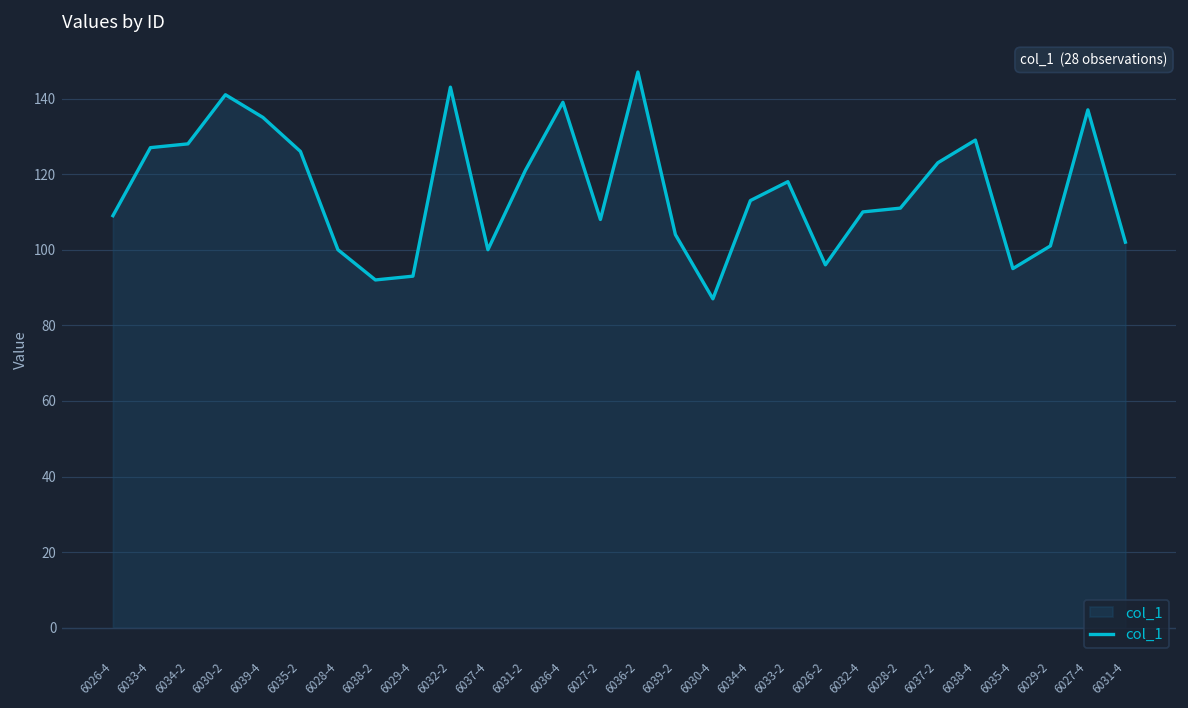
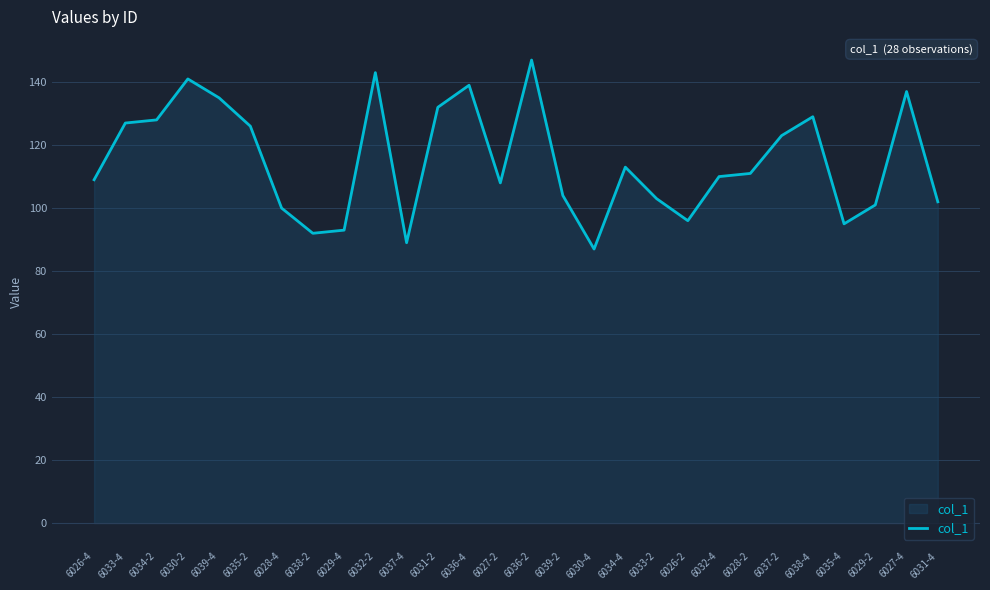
  {
    "6026-4": 109,
    "6033-4": 127,
    "6034-2": 128,
    "6030-2": 141,
    "6039-4": 135,
    "6035-2": 126,
    "6028-4": 100,
    "6038-2": 92,
    "6029-4": 93,
    "6032-2": 143,
-   "6037-4": 100,
-   "6031-2": 121,
+   "6037-4": 89,
+   "6031-2": 132,
    "6036-4": 139,
    "6027-2": 108,
    "6036-2": 147,
    "6039-2": 104,
    "6030-4": 87,
    "6034-4": 113,
-   "6033-2": 118,
+   "6033-2": 103,
    "6026-2": 96,
    "6032-4": 110,
    "6028-2": 111,
    "6037-2": 123,
    "6038-4": 129,
    "6035-4": 95,
    "6029-2": 101,
    "6027-4": 137,
    "6031-4": 102
  }
